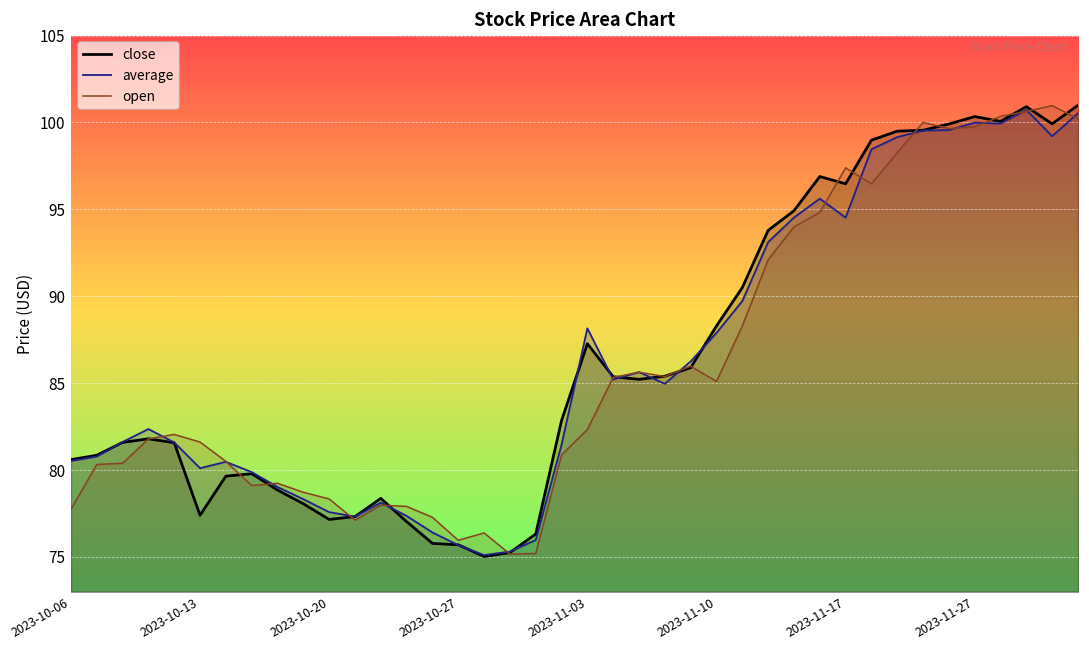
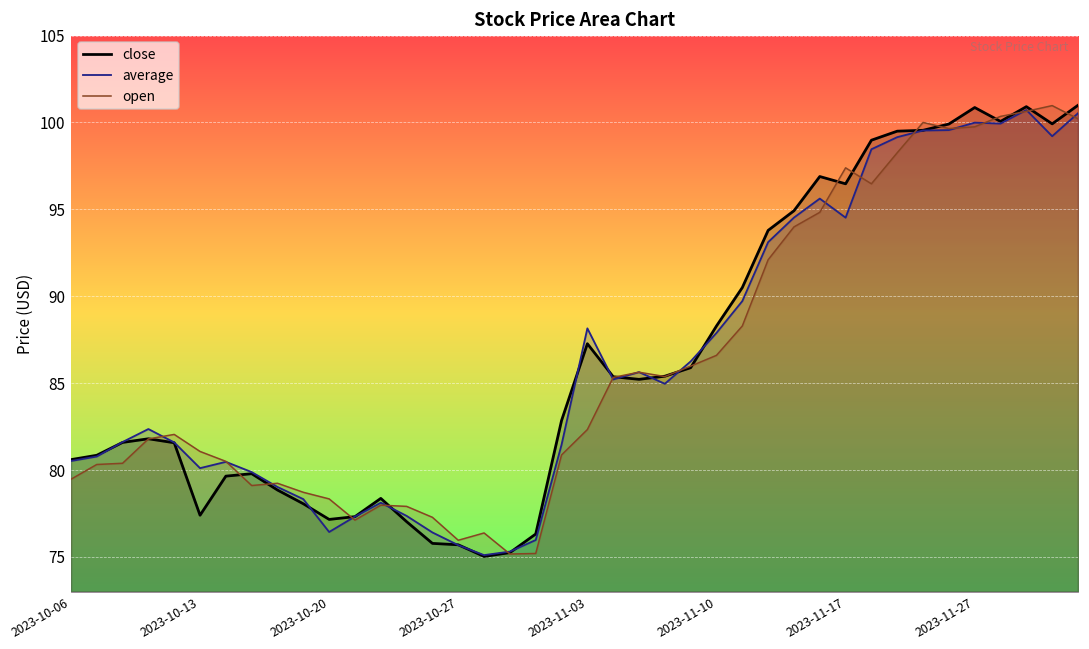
  {
    "close": {
      "2023-10-13": 77.4,
      "2023-10-20": 77.2,
      "2023-11-03": 87.3,
      "2023-11-10": 88.3,
      "2023-11-17": 96.5,
-     "2023-11-27": 100.3
+     "2023-11-27": 100.9
    },
    "average": {
      "2023-10-13": 80.1,
-     "2023-10-20": 77.6,
+     "2023-10-20": 76.4,
      "2023-11-03": 88.2,
      "2023-11-10": 87.9,
      "2023-11-17": 94.5,
      "2023-11-27": 100.0
    },
    "open": {
-     "2023-10-06": 77.7,
-     "2023-10-13": 81.6,
+     "2023-10-06": 79.5,
+     "2023-10-13": 81.1,
      "2023-10-20": 78.3,
      "2023-10-27": 76.0,
      "2023-11-03": 82.3,
-     "2023-11-10": 85.1,
+     "2023-11-10": 86.6,
      "2023-11-17": 97.4,
      "2023-11-27": 99.8
    }
  }
